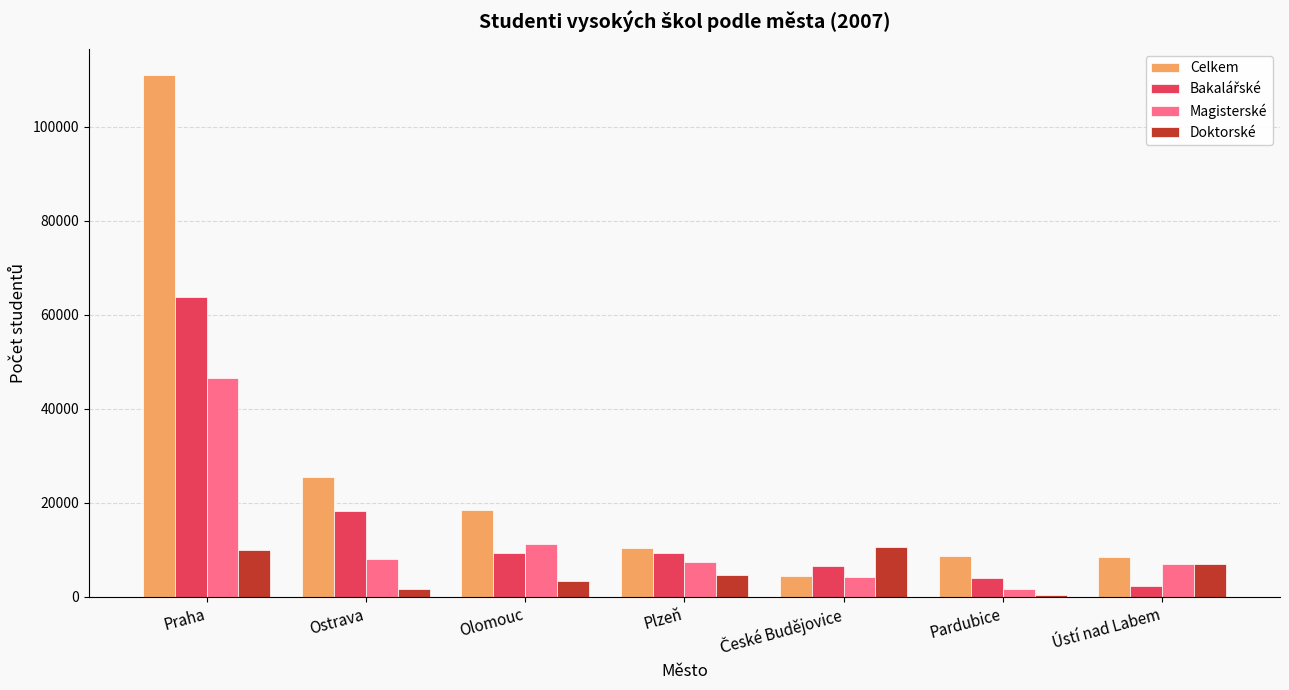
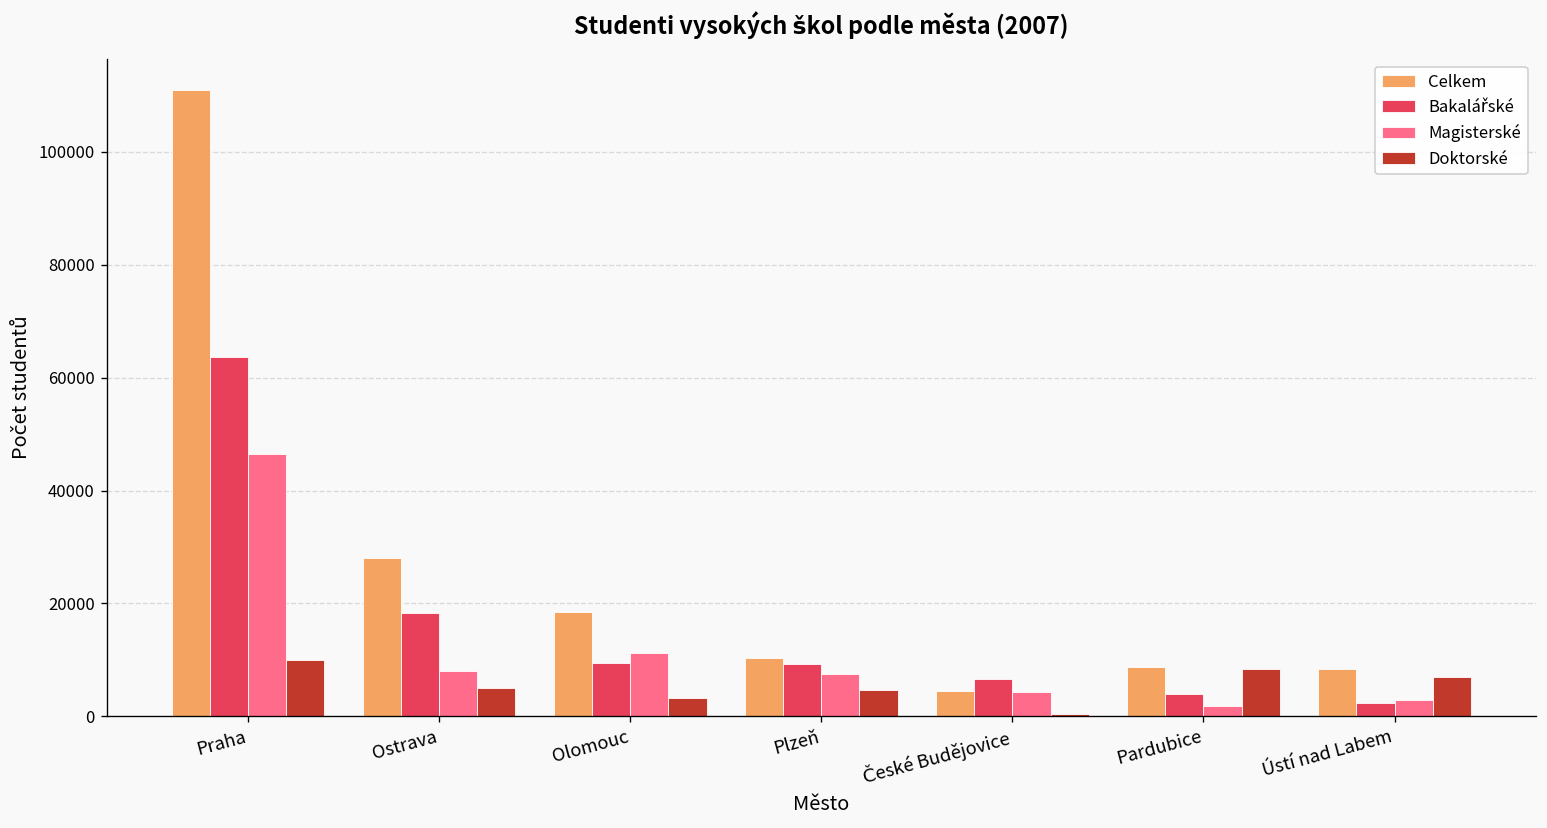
  {
    "Celkem": {
      "Praha": 111000,
-     "Ostrava": 25000,
+     "Ostrava": 28000,
      "Olomouc": 19000,
      "Plzeň": 10000,
      "České Budějovice": 4000,
      "Pardubice": 9000,
      "Ústí nad Labem": 8000
    },
    "Bakalářské": {
      "Praha": 64000,
      "Ostrava": 18000,
      "Olomouc": 9000,
      "Plzeň": 9000,
      "České Budějovice": 7000,
      "Pardubice": 4000,
      "Ústí nad Labem": 2000
    },
    "Magisterské": {
      "Praha": 46000,
      "Ostrava": 8000,
      "Olomouc": 11000,
      "Plzeň": 7000,
      "České Budějovice": 4000,
      "Pardubice": 2000,
-     "Ústí nad Labem": 7000
+     "Ústí nad Labem": 3000
    },
    "Doktorské": {
      "Praha": 10000,
-     "Ostrava": 2000,
+     "Ostrava": 5000,
      "Olomouc": 3000,
      "Plzeň": 5000,
-     "České Budějovice": 11000,
-     "Pardubice": 0,
+     "České Budějovice": 0,
+     "Pardubice": 8000,
      "Ústí nad Labem": 7000
    }
  }
